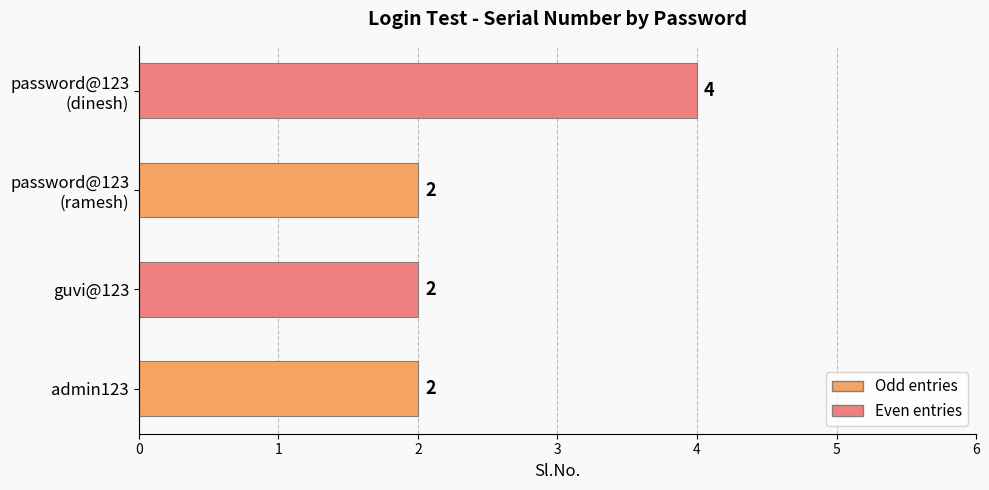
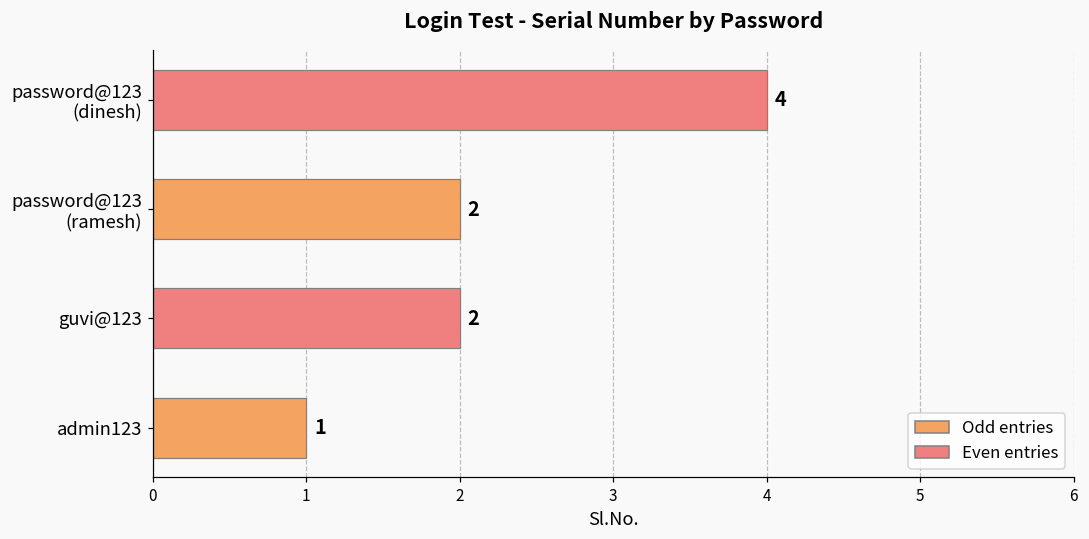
  {
    "password@123 (dinesh)": 4,
    "password@123 (ramesh)": 2,
    "guvi@123": 2,
-   "admin123": 2
+   "admin123": 1
  }
